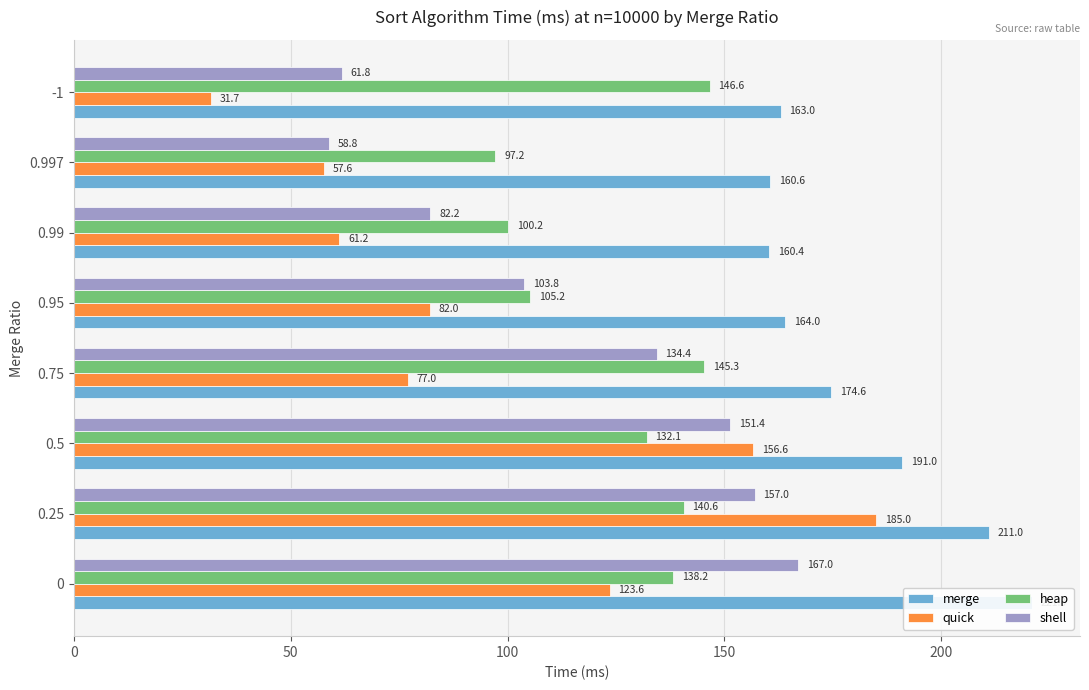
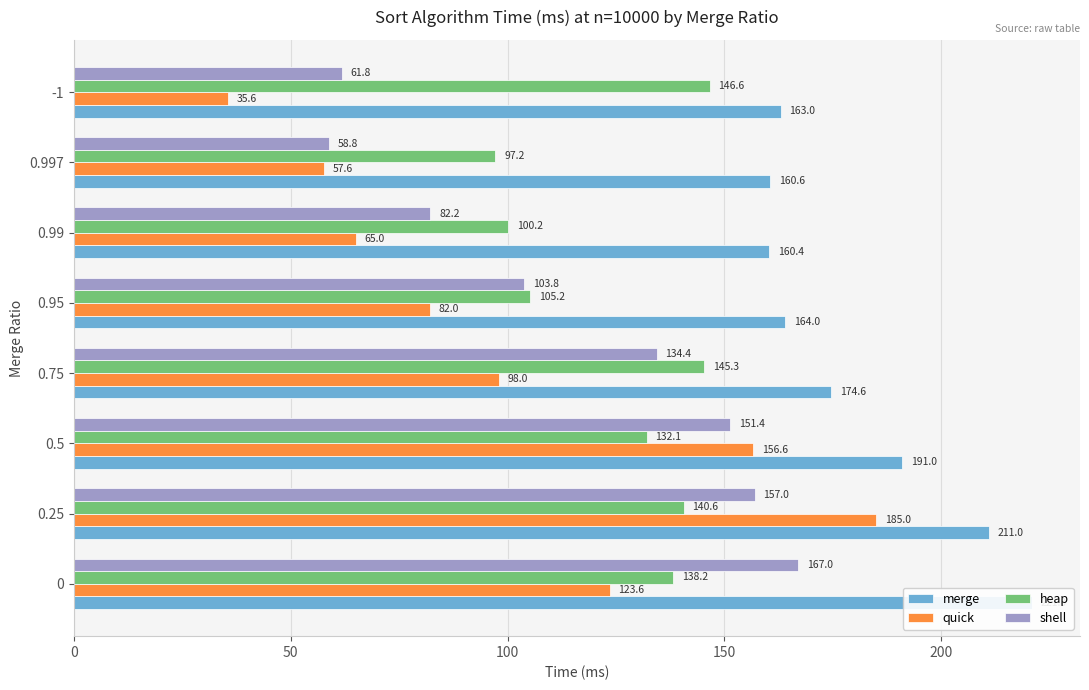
  {
    "quick": {
-     "-1": 31.7,
+     "-1": 35.6,
      "0.997": 57.6,
-     "0.99": 61.2,
+     "0.99": 65.0,
      "0.95": 82.0,
-     "0.75": 77.0,
+     "0.75": 98.0,
      "0.5": 156.6,
      "0.25": 185.0,
      "0": 123.6
    },
    "heap": {
      "-1": 146.6,
      "0.997": 97.2,
      "0.99": 100.2,
      "0.95": 105.2,
      "0.75": 145.3,
      "0.5": 132.1,
      "0.25": 140.6,
      "0": 138.2
    }
  }
